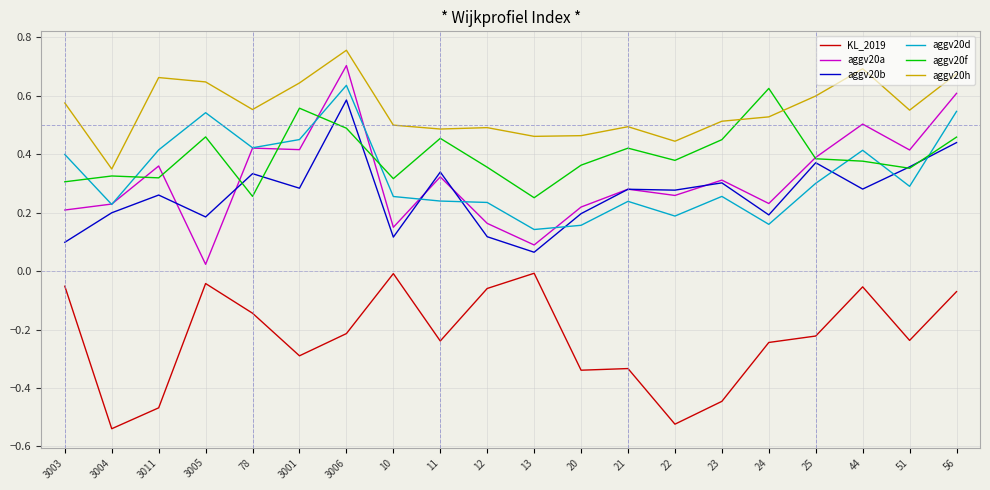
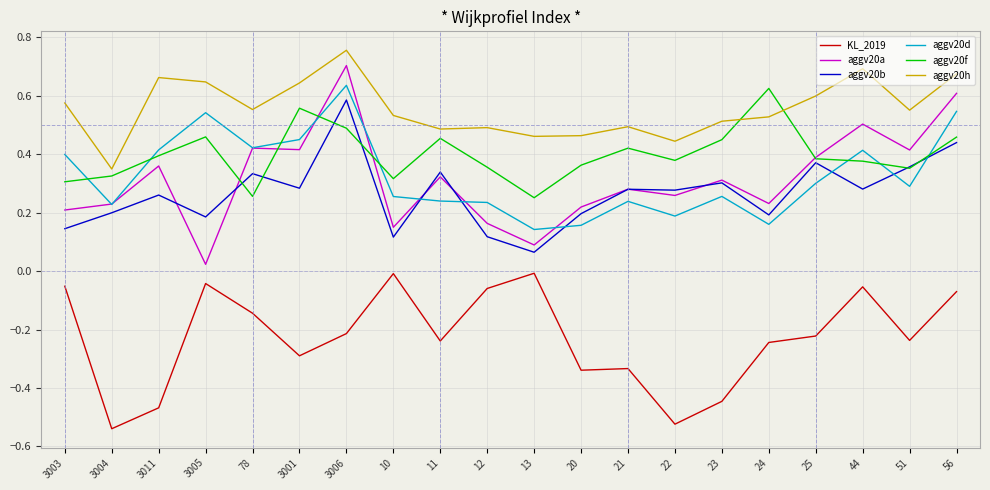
  {
    "KL_2019": {
      "3003": -0.05,
      "3004": -0.54,
      "3011": -0.47,
      "3005": -0.04,
      "78": -0.14,
      "3001": -0.29,
      "3006": -0.21,
      "10": -0.01,
      "11": -0.24,
      "12": -0.06,
      "13": -0.01,
      "20": -0.34,
      "21": -0.33,
      "22": -0.52,
      "23": -0.45,
      "24": -0.24,
      "25": -0.22,
      "44": -0.05,
      "51": -0.24,
      "56": -0.07
    },
    "aggv20a": {
      "3003": 0.21,
      "3011": 0.36,
      "3005": 0.02,
      "3001": 0.42,
      "3006": 0.70,
      "10": 0.15,
      "11": 0.32,
      "12": 0.16,
      "13": 0.09,
      "20": 0.22,
      "22": 0.26,
      "23": 0.31,
      "24": 0.23,
      "44": 0.50,
      "51": 0.41,
      "56": 0.61
    },
    "aggv20b": {
-     "3003": 0.10,
+     "3003": 0.14,
      "3004": 0.20,
      "3011": 0.26,
      "3005": 0.19,
      "78": 0.33,
      "3001": 0.28,
      "3006": 0.58,
      "10": 0.12,
      "11": 0.34,
      "12": 0.12,
      "13": 0.06,
      "20": 0.20,
      "22": 0.28,
      "23": 0.30,
      "24": 0.19,
      "25": 0.37,
      "44": 0.28,
      "56": 0.44
    },
    "aggv20d": {
      "3003": 0.40,
      "3011": 0.41,
      "3005": 0.54,
      "3001": 0.45,
      "3006": 0.64,
      "10": 0.25,
      "11": 0.24,
      "12": 0.23,
      "13": 0.14,
      "20": 0.16,
      "21": 0.24,
      "22": 0.19,
      "23": 0.26,
      "24": 0.16,
      "25": 0.30,
      "44": 0.41,
      "51": 0.29,
      "56": 0.55
    },
    "aggv20f": {
      "3003": 0.31,
      "3004": 0.33,
-     "3011": 0.32,
+     "3011": 0.39,
      "3005": 0.46,
      "78": 0.26,
      "3001": 0.56,
      "3006": 0.49,
      "10": 0.32,
      "11": 0.45,
      "12": 0.36,
      "13": 0.25,
      "20": 0.36,
      "21": 0.42,
      "22": 0.38,
      "23": 0.45,
      "24": 0.62,
      "44": 0.38,
      "56": 0.46
    },
    "aggv20h": {
      "3003": 0.57,
      "3004": 0.35,
      "3011": 0.66,
      "3005": 0.65,
      "78": 0.55,
      "3001": 0.64,
      "3006": 0.76,
-     "10": 0.50,
+     "10": 0.53,
      "11": 0.49,
      "12": 0.49,
      "13": 0.46,
      "20": 0.46,
      "21": 0.49,
      "22": 0.44,
      "23": 0.51,
      "24": 0.53,
      "25": 0.60,
      "51": 0.55
    }
  }
